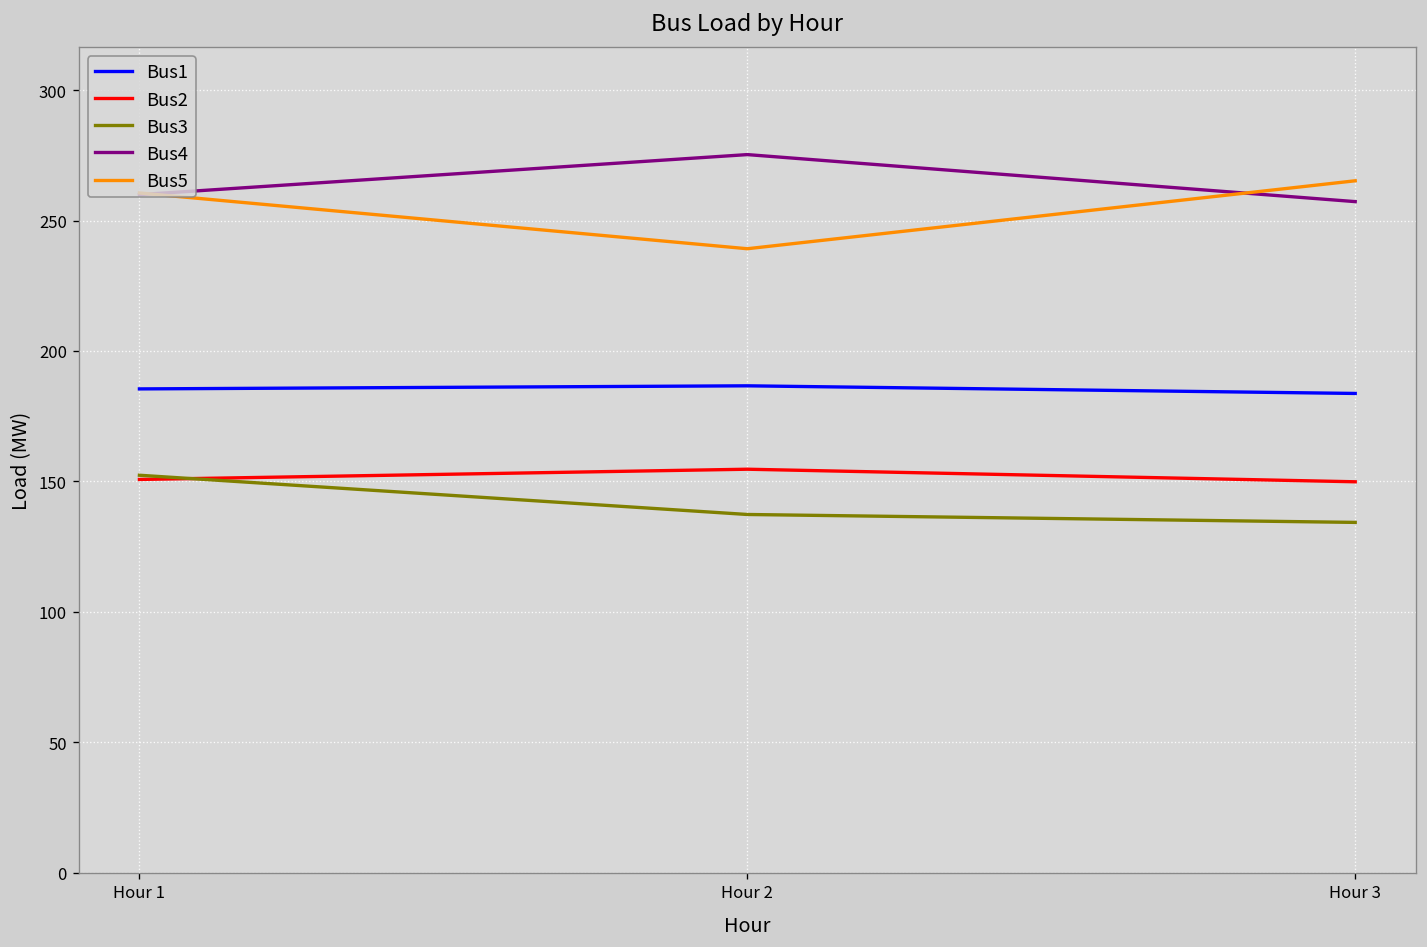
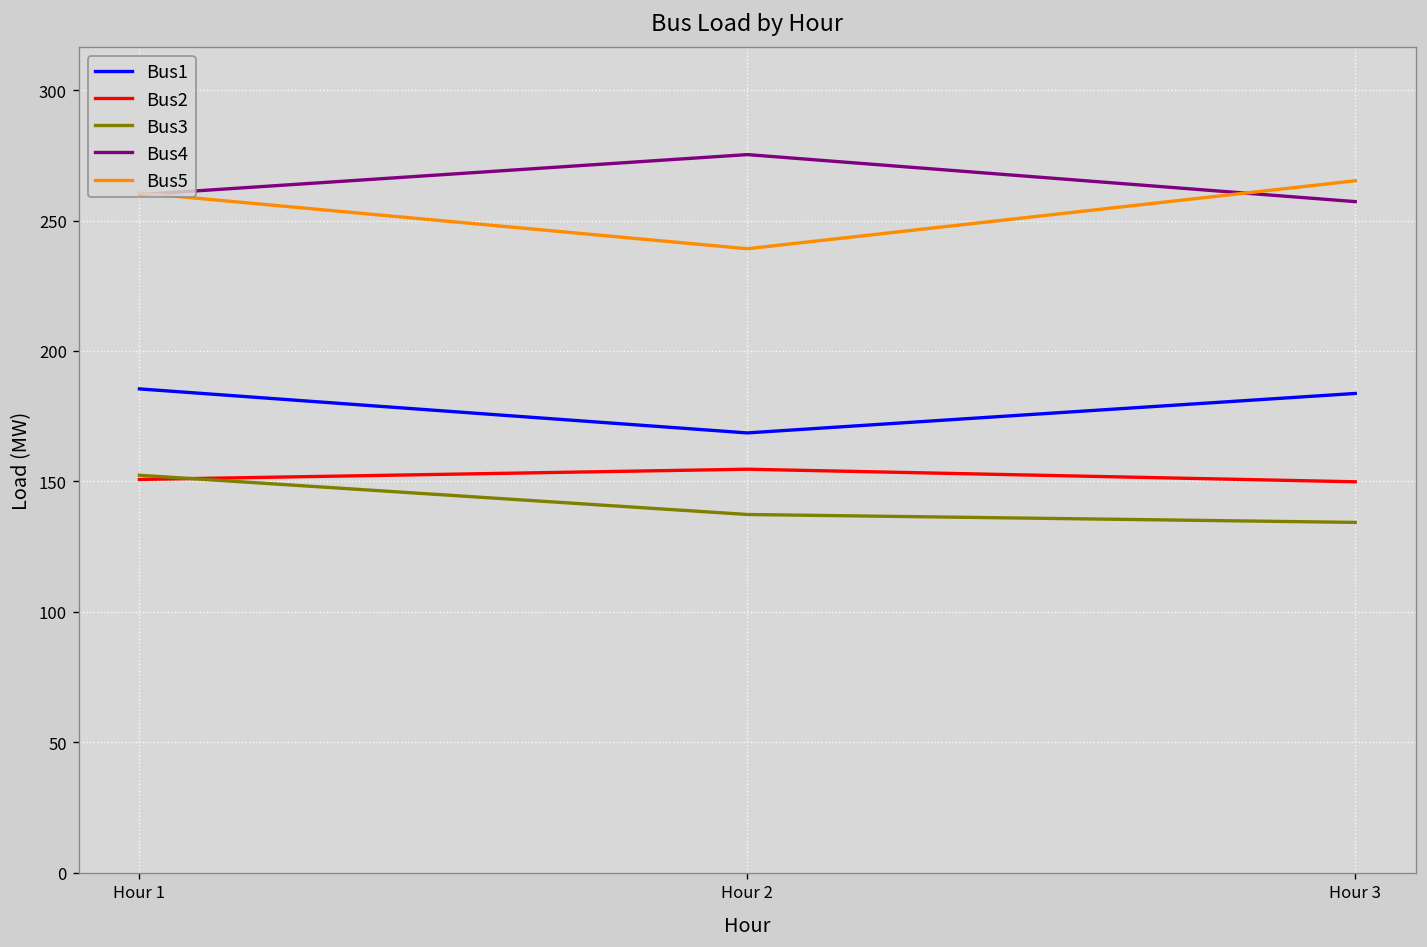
  {
    "Bus1": {
      "Hour 1": 185,
-     "Hour 2": 187,
+     "Hour 2": 169,
      "Hour 3": 184
    },
    "Bus2": {
      "Hour 1": 151,
      "Hour 2": 155,
      "Hour 3": 150
    },
    "Bus3": {
      "Hour 1": 152,
      "Hour 2": 137,
      "Hour 3": 134
    },
    "Bus4": {
      "Hour 2": 275,
      "Hour 3": 257
    },
    "Bus5": {
      "Hour 2": 239,
      "Hour 3": 265
    }
  }
